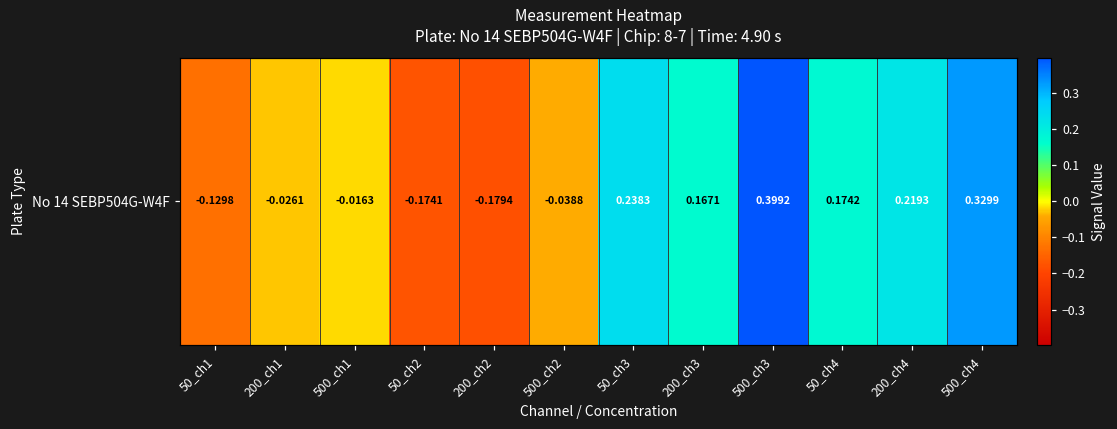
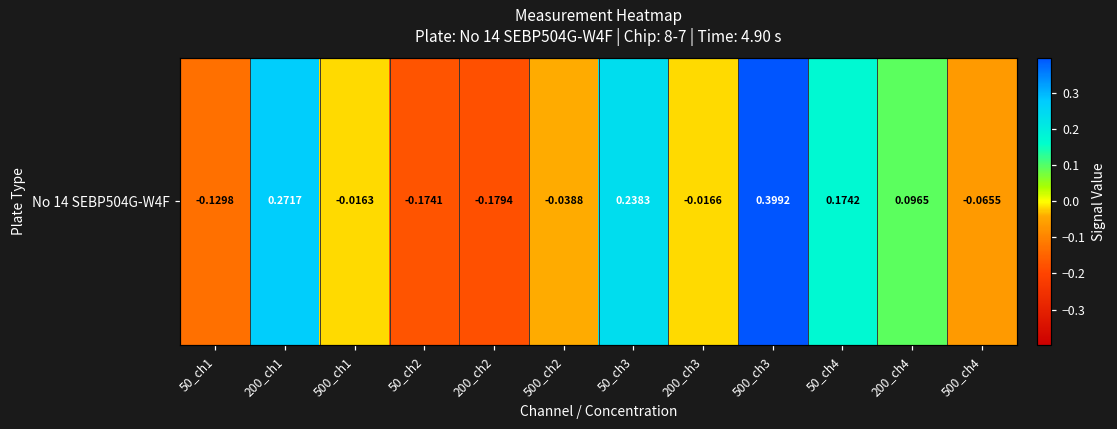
  {
    "No 14 SEBP504G-W4F": {
      "50_ch1": -0.1298,
-     "200_ch1": -0.0261,
+     "200_ch1": 0.2717,
      "500_ch1": -0.0163,
      "50_ch2": -0.1741,
      "200_ch2": -0.1794,
      "500_ch2": -0.0388,
      "50_ch3": 0.2383,
-     "200_ch3": 0.1671,
+     "200_ch3": -0.0166,
      "500_ch3": 0.3992,
      "50_ch4": 0.1742,
-     "200_ch4": 0.2193,
-     "500_ch4": 0.3299
+     "200_ch4": 0.0965,
+     "500_ch4": -0.0655
    }
  }
